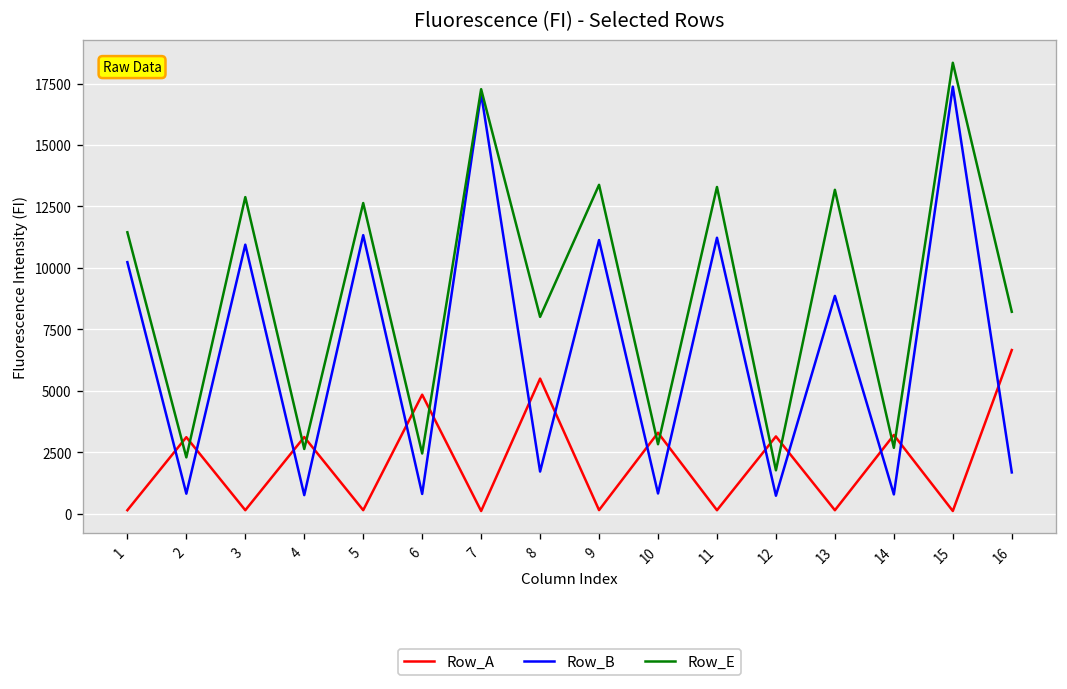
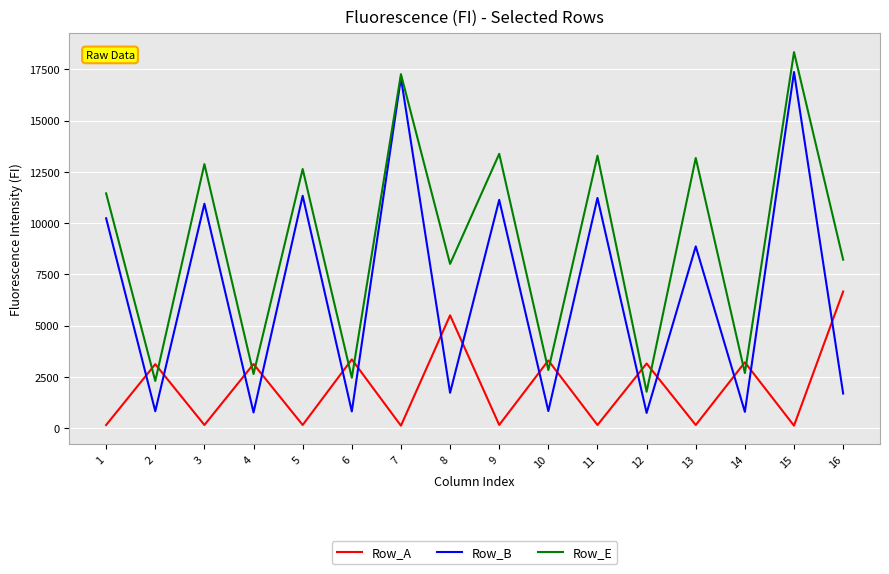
  {
    "Row_A": {
      "1": 200,
      "2": 3100,
      "3": 200,
      "4": 3100,
      "5": 200,
-     "6": 4800,
+     "6": 3400,
      "7": 100,
      "8": 5500,
      "9": 200,
      "10": 3300,
      "11": 200,
      "12": 3200,
      "13": 200,
      "14": 3200,
      "15": 100,
      "16": 6700
    },
    "Row_B": {
      "1": 10200,
      "2": 800,
      "3": 10900,
      "4": 800,
      "5": 11300,
      "6": 800,
      "7": 17100,
      "8": 1700,
      "9": 11100,
      "10": 800,
      "11": 11200,
      "12": 700,
      "13": 8900,
      "14": 800,
      "15": 17400,
      "16": 1700
    },
    "Row_E": {
      "1": 11500,
      "2": 2300,
      "3": 12900,
      "4": 2600,
      "5": 12600,
      "6": 2500,
      "7": 17300,
      "8": 8000,
      "9": 13400,
      "10": 2800,
      "11": 13300,
      "12": 1800,
      "13": 13200,
      "14": 2700,
      "15": 18300,
      "16": 8200
    }
  }
